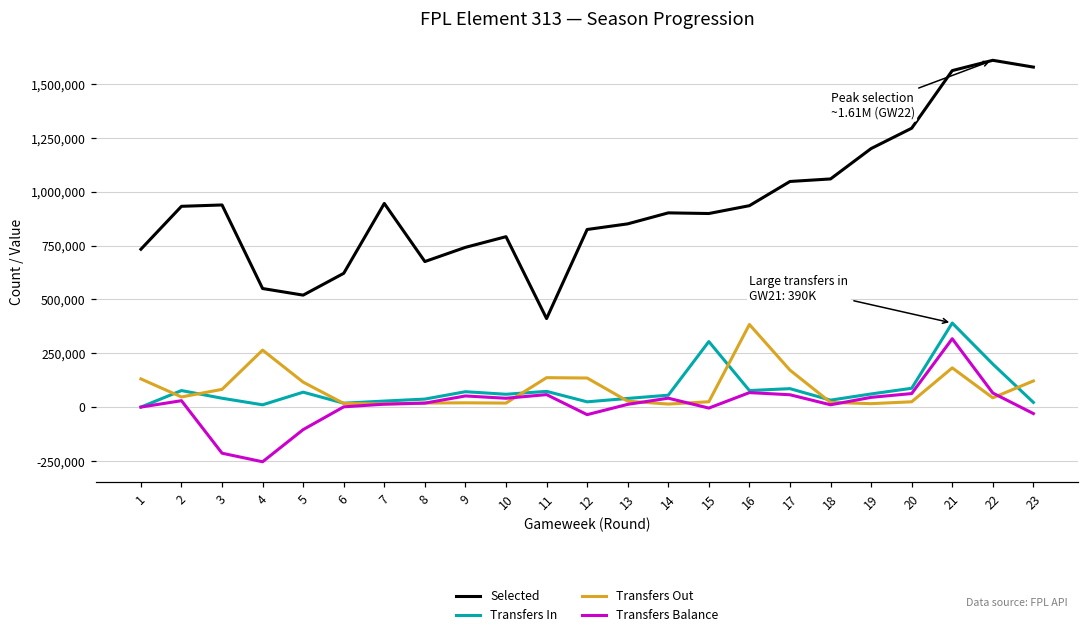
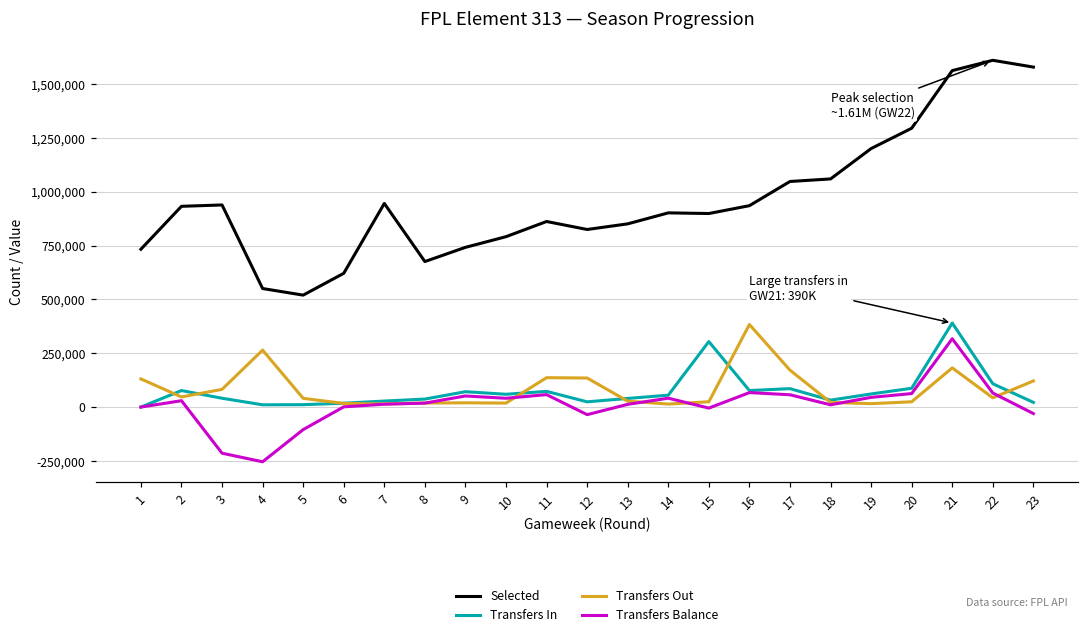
  {
    "Selected": {
      "1": "730,000",
      "2": "930,000",
      "3": "940,000",
      "4": "550,000",
      "5": "520,000",
      "6": "620,000",
      "7": "950,000",
      "8": "680,000",
      "9": "740,000",
      "10": "790,000",
-     "11": "410,000",
+     "11": "860,000",
      "12": "820,000",
      "13": "850,000",
      "14": "900,000",
      "15": "900,000",
      "16": "940,000",
      "17": "1,050,000",
      "18": "1,060,000",
      "19": "1,200,000",
      "20": "1,290,000",
      "22": "1,610,000",
      "23": "1,580,000"
    },
    "Transfers In": {
      "2": "80,000",
      "3": "40,000",
      "4": "10,000",
-     "5": "70,000",
+     "5": "10,000",
      "7": "30,000",
      "8": "40,000",
      "9": "70,000",
      "10": "60,000",
      "11": "70,000",
      "12": "20,000",
      "14": "60,000",
      "15": "300,000",
      "17": "90,000",
      "19": "60,000",
      "20": "90,000",
      "21": "390,000",
-     "22": "200,000",
+     "22": "110,000",
      "23": "20,000"
    },
    "Transfers Out": {
      "1": "130,000",
      "2": "50,000",
      "3": "80,000",
      "4": "260,000",
-     "5": "120,000",
+     "5": "40,000",
      "9": "20,000",
      "10": "20,000",
      "11": "140,000",
      "12": "130,000",
      "14": "10,000",
      "15": "20,000",
      "17": "170,000",
      "19": "20,000",
      "20": "20,000",
      "21": "180,000",
      "22": "40,000",
      "23": "120,000"
    },
    "Transfers Balance": {
      "2": "30,000",
      "3": "-210,000",
      "4": "-250,000",
      "5": "-100,000",
      "6": "0",
      "9": "50,000",
      "10": "40,000",
      "11": "60,000",
      "12": "-40,000",
      "13": "10,000",
      "14": "40,000",
      "15": "0",
      "17": "60,000",
      "19": "50,000",
      "20": "60,000",
      "21": "320,000",
      "22": "70,000",
      "23": "-30,000"
    }
  }
